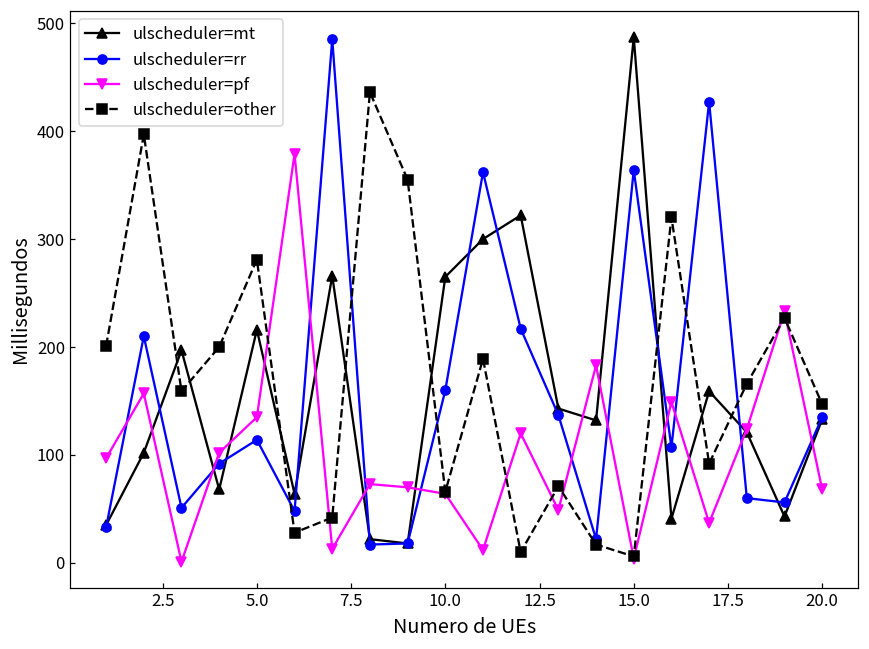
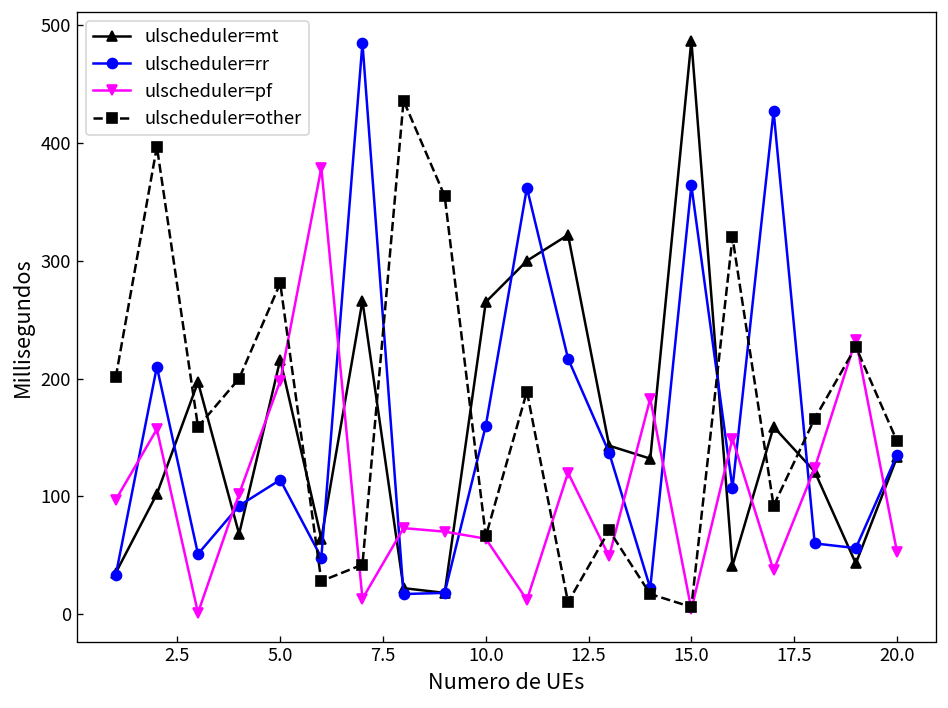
  {
    "ulscheduler=rr": {
      "5.0": 110,
      "10.0": 160,
      "15.0": 360
    },
    "ulscheduler=pf": {
-     "5.0": 140,
-     "20.0": 70
+     "5.0": 200,
+     "20.0": 50
    }
  }
